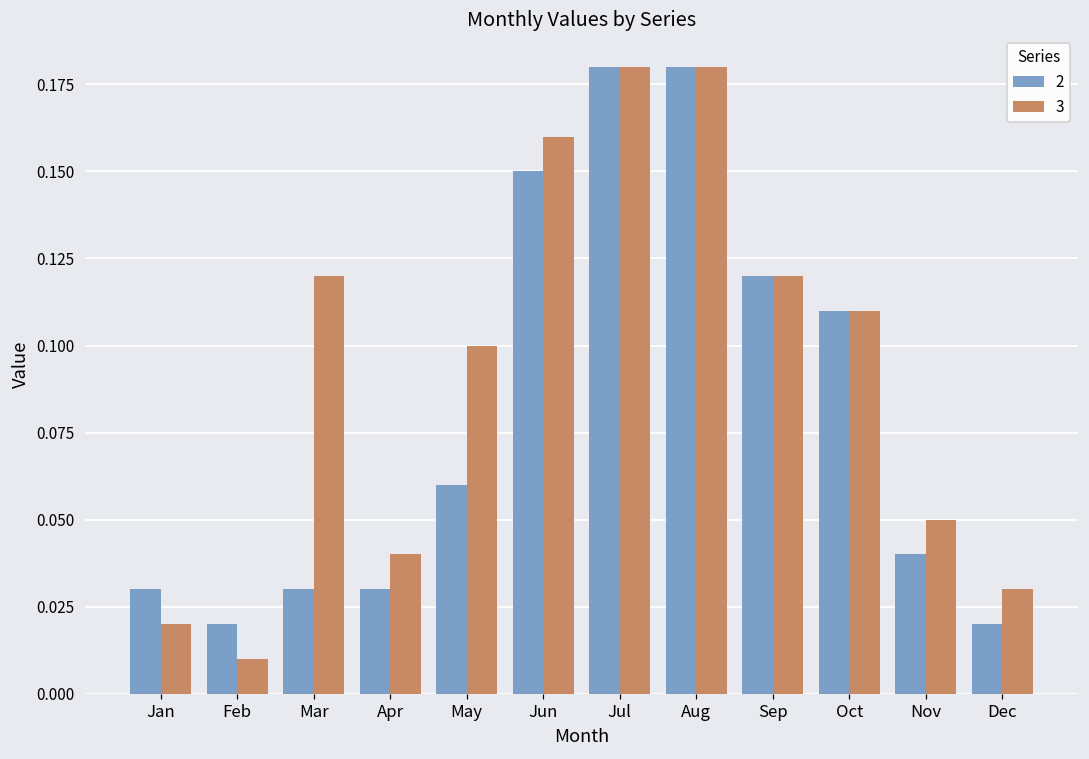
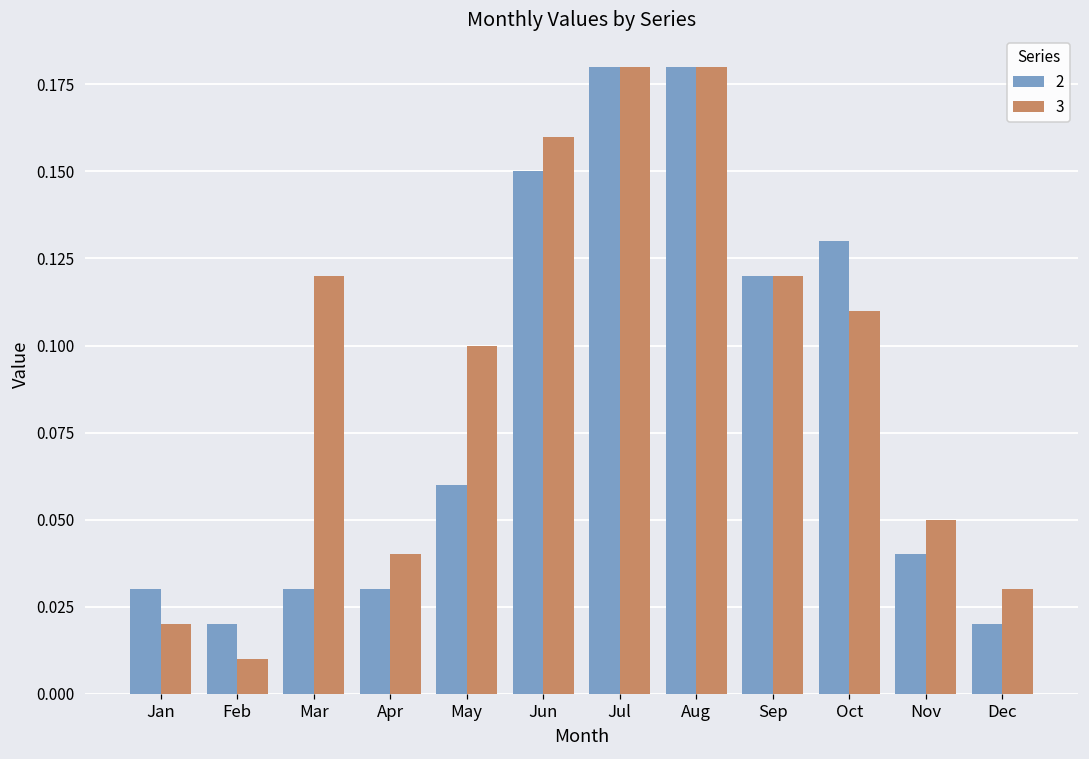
  {
    "2": {
      "Jan": 0.03,
      "Feb": 0.02,
      "Mar": 0.03,
      "Apr": 0.03,
      "May": 0.06,
      "Jun": 0.15,
      "Jul": 0.18,
      "Aug": 0.18,
      "Sep": 0.12,
-     "Oct": 0.11,
+     "Oct": 0.13,
      "Nov": 0.04,
      "Dec": 0.02
    },
    "3": {
      "Jan": 0.02,
      "Feb": 0.01,
      "Mar": 0.12,
      "Apr": 0.04,
      "May": 0.10,
      "Jun": 0.16,
      "Jul": 0.18,
      "Aug": 0.18,
      "Sep": 0.12,
      "Oct": 0.11,
      "Nov": 0.05,
      "Dec": 0.03
    }
  }
